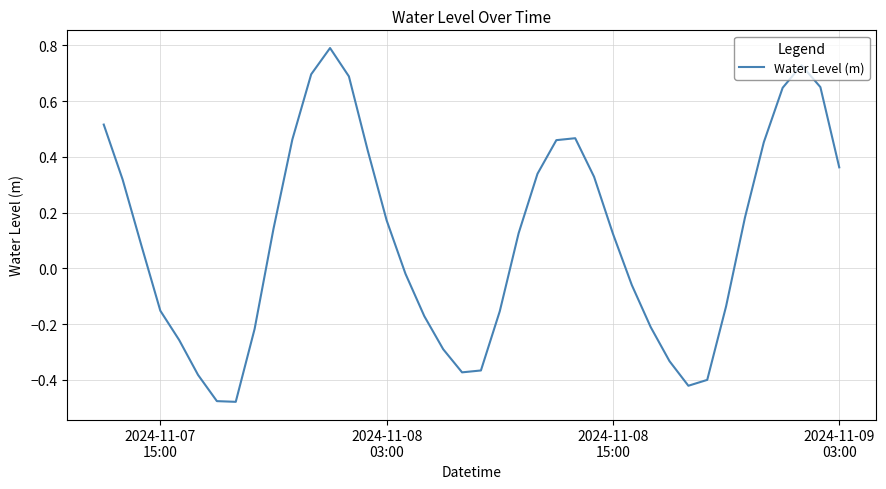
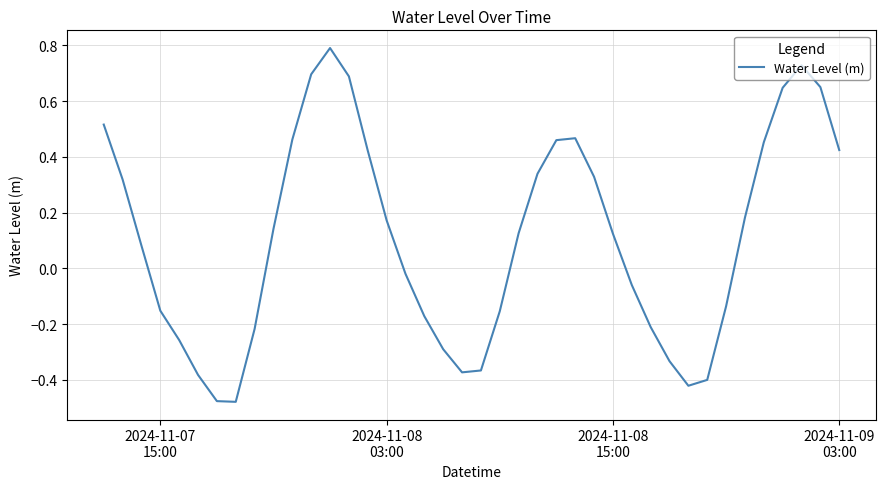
  {
    "2024-11-07 15:00": -0.15,
    "2024-11-08 03:00": 0.17,
    "2024-11-08 15:00": 0.12,
-   "2024-11-09 03:00": 0.36
+   "2024-11-09 03:00": 0.42
  }
